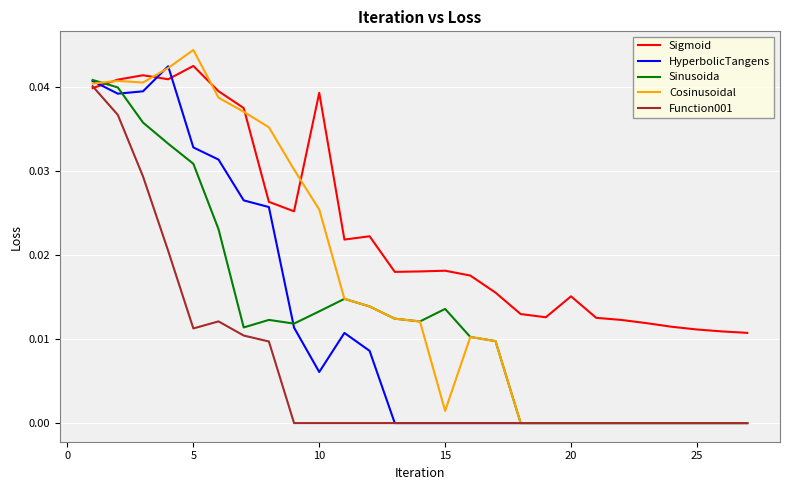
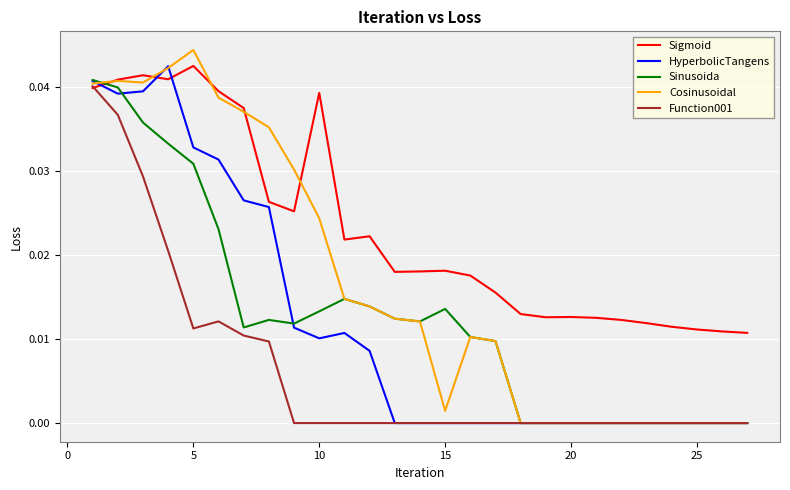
  {
    "Sigmoid": {
      "5": 0.042,
      "10": 0.039,
      "15": 0.018,
-     "20": 0.015,
+     "20": 0.013,
      "25": 0.011
    },
    "HyperbolicTangens": {
      "5": 0.033,
-     "10": 0.006
+     "10": 0.010
    },
    "Sinusoida": {
      "5": 0.031,
      "10": 0.013,
      "15": 0.014
    },
    "Cosinusoidal": {
      "5": 0.044,
-     "10": 0.025,
+     "10": 0.024,
      "15": 0.001
    },
    "Function001": {
      "5": 0.011,
      "10": 0.000
    }
  }
